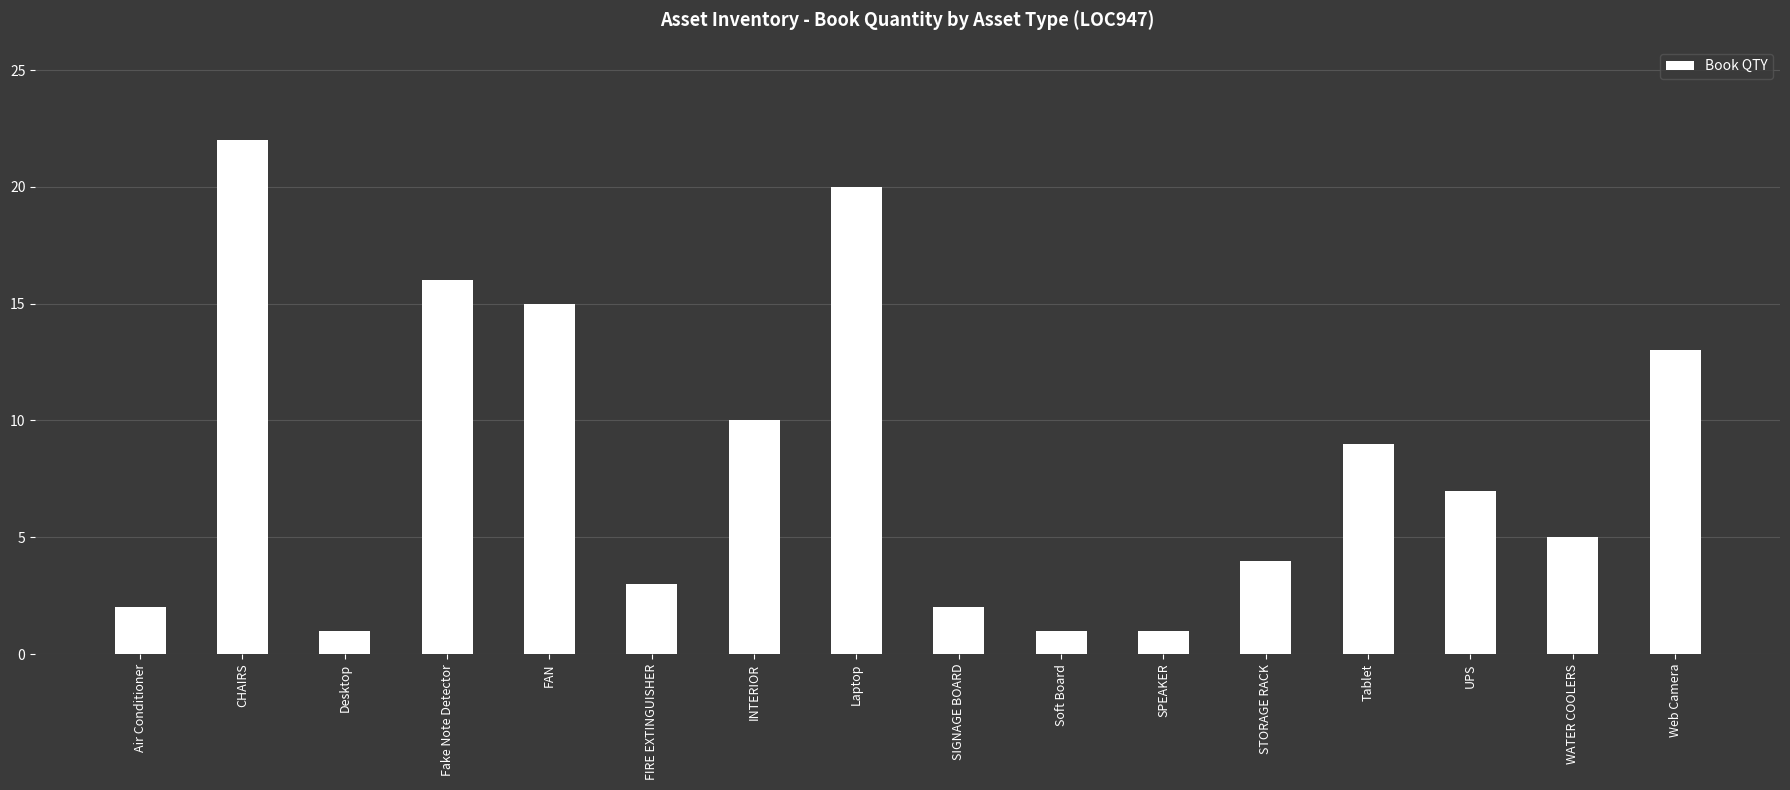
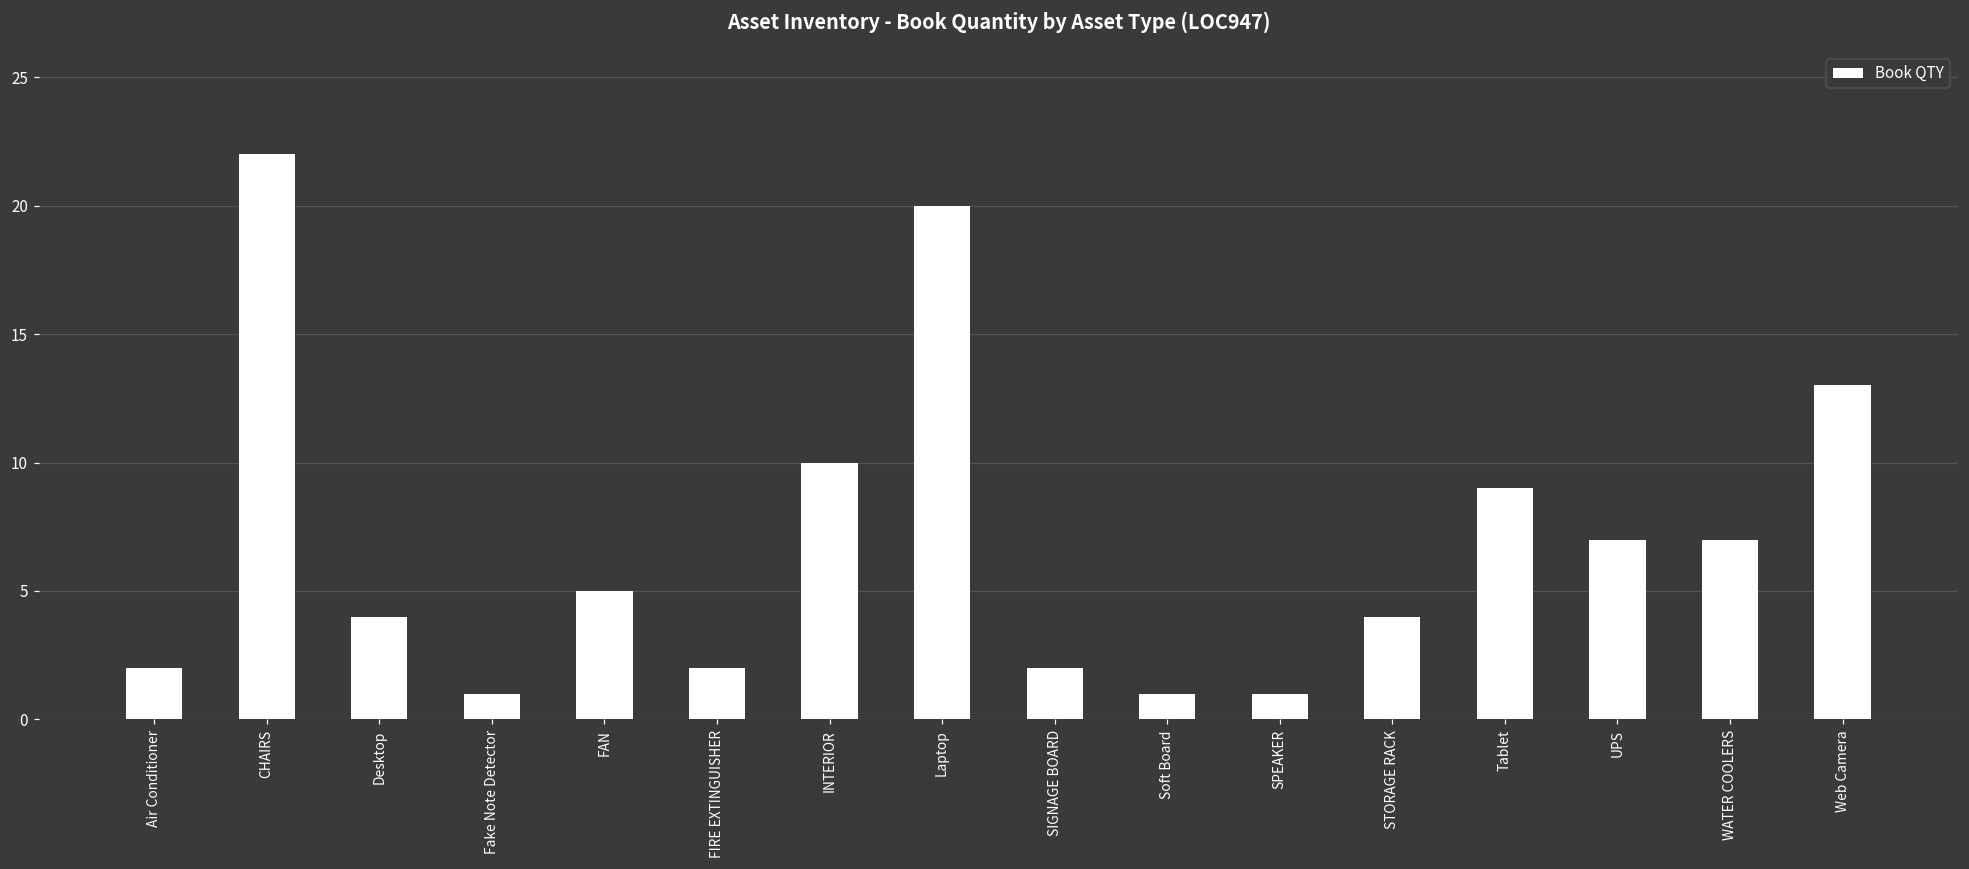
  {
    "Air Conditioner": 2,
    "CHAIRS": 22,
-   "Desktop": 1,
-   "Fake Note Detector": 16,
-   "FAN": 15,
-   "FIRE EXTINGUISHER": 3,
+   "Desktop": 4,
+   "Fake Note Detector": 1,
+   "FAN": 5,
+   "FIRE EXTINGUISHER": 2,
    "INTERIOR": 10,
    "Laptop": 20,
    "SIGNAGE BOARD": 2,
    "Soft Board": 1,
    "SPEAKER": 1,
    "STORAGE RACK": 4,
    "Tablet": 9,
    "UPS": 7,
-   "WATER COOLERS": 5,
+   "WATER COOLERS": 7,
    "Web Camera": 13
  }
